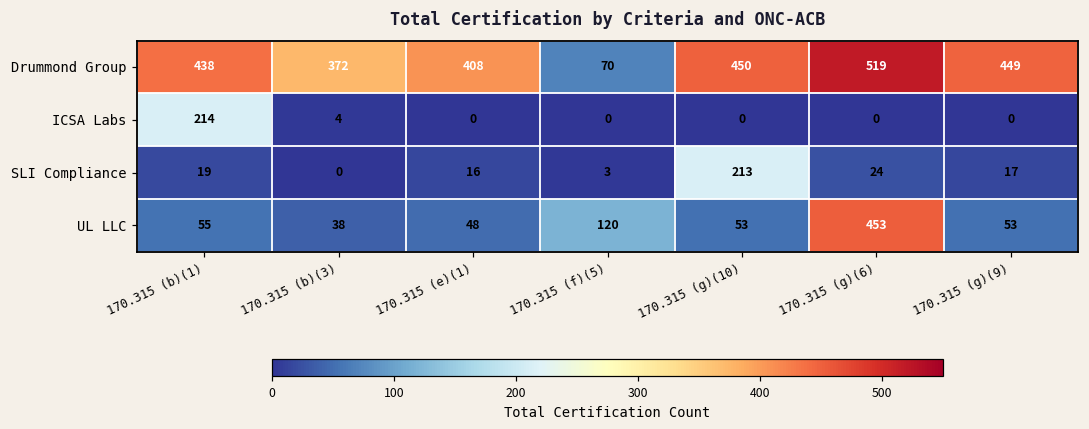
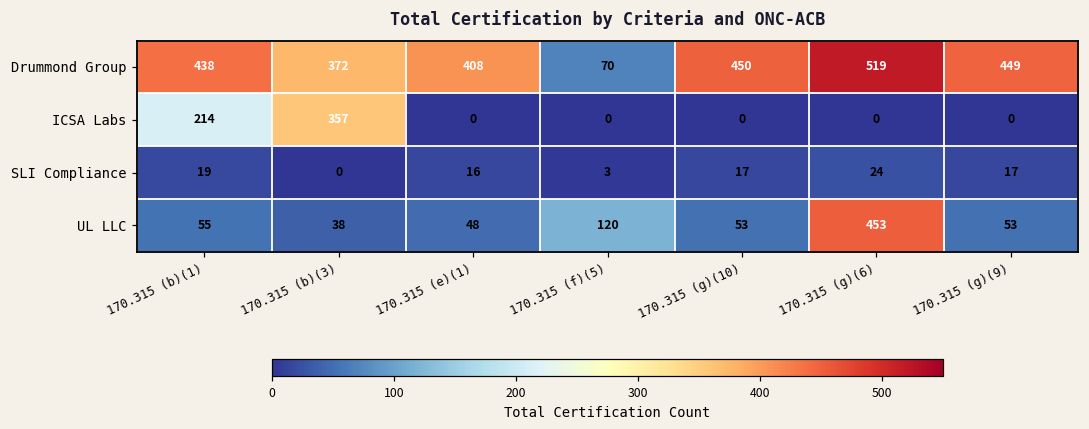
  {
    "Drummond Group": {
      "170.315 (b)(1)": 438,
      "170.315 (b)(3)": 372,
      "170.315 (e)(1)": 408,
      "170.315 (f)(5)": 70,
      "170.315 (g)(10)": 450,
      "170.315 (g)(6)": 519,
      "170.315 (g)(9)": 449
    },
    "ICSA Labs": {
      "170.315 (b)(1)": 214,
-     "170.315 (b)(3)": 4,
+     "170.315 (b)(3)": 357,
      "170.315 (e)(1)": 0,
      "170.315 (f)(5)": 0,
      "170.315 (g)(10)": 0,
      "170.315 (g)(6)": 0,
      "170.315 (g)(9)": 0
    },
    "SLI Compliance": {
      "170.315 (b)(1)": 19,
      "170.315 (b)(3)": 0,
      "170.315 (e)(1)": 16,
      "170.315 (f)(5)": 3,
-     "170.315 (g)(10)": 213,
+     "170.315 (g)(10)": 17,
      "170.315 (g)(6)": 24,
      "170.315 (g)(9)": 17
    },
    "UL LLC": {
      "170.315 (b)(1)": 55,
      "170.315 (b)(3)": 38,
      "170.315 (e)(1)": 48,
      "170.315 (f)(5)": 120,
      "170.315 (g)(10)": 53,
      "170.315 (g)(6)": 453,
      "170.315 (g)(9)": 53
    }
  }
